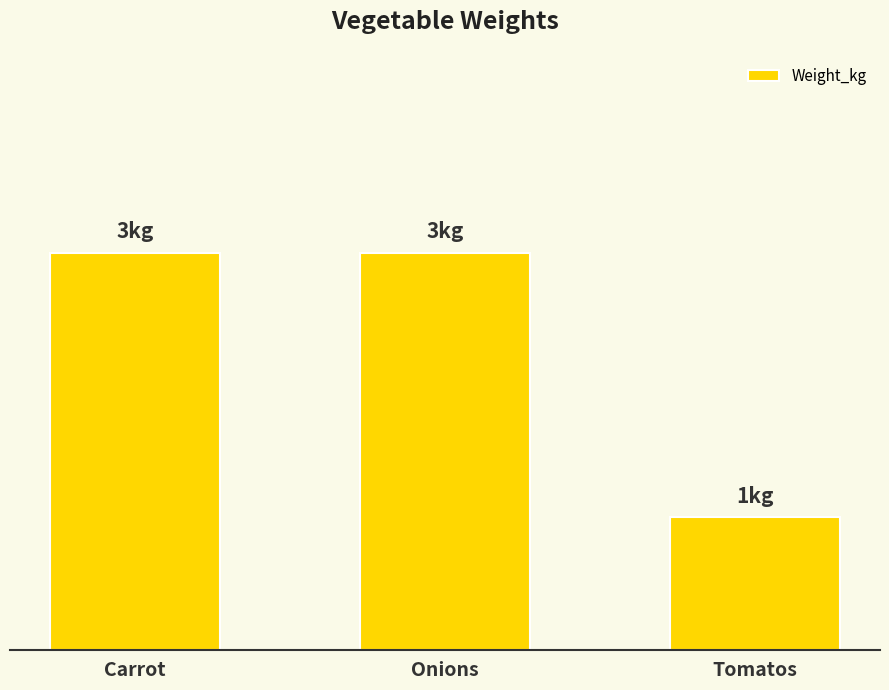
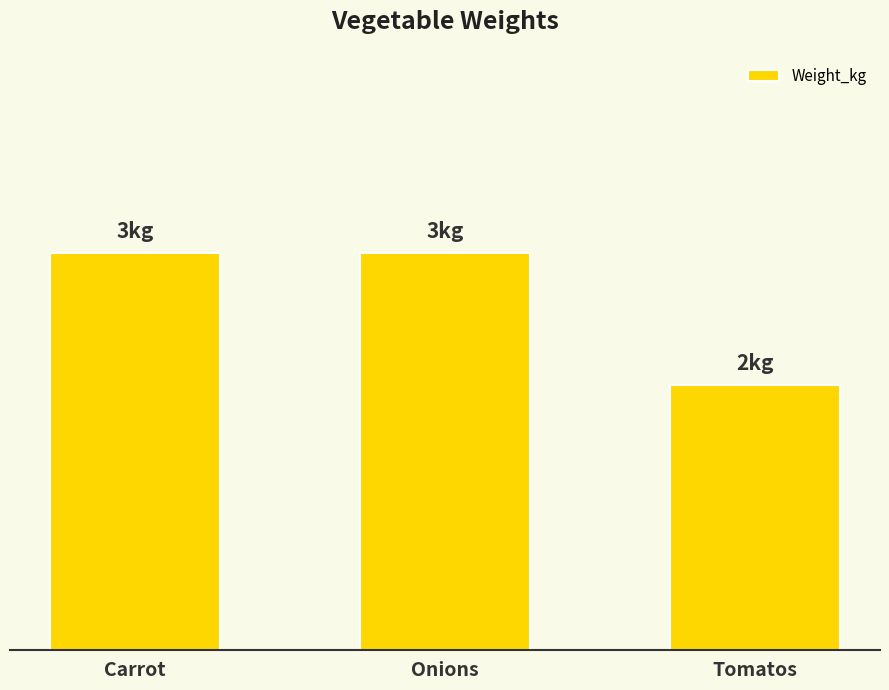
  {
    "Carrot": 3,
    "Onions": 3,
-   "Tomatos": 1
+   "Tomatos": 2
  }
